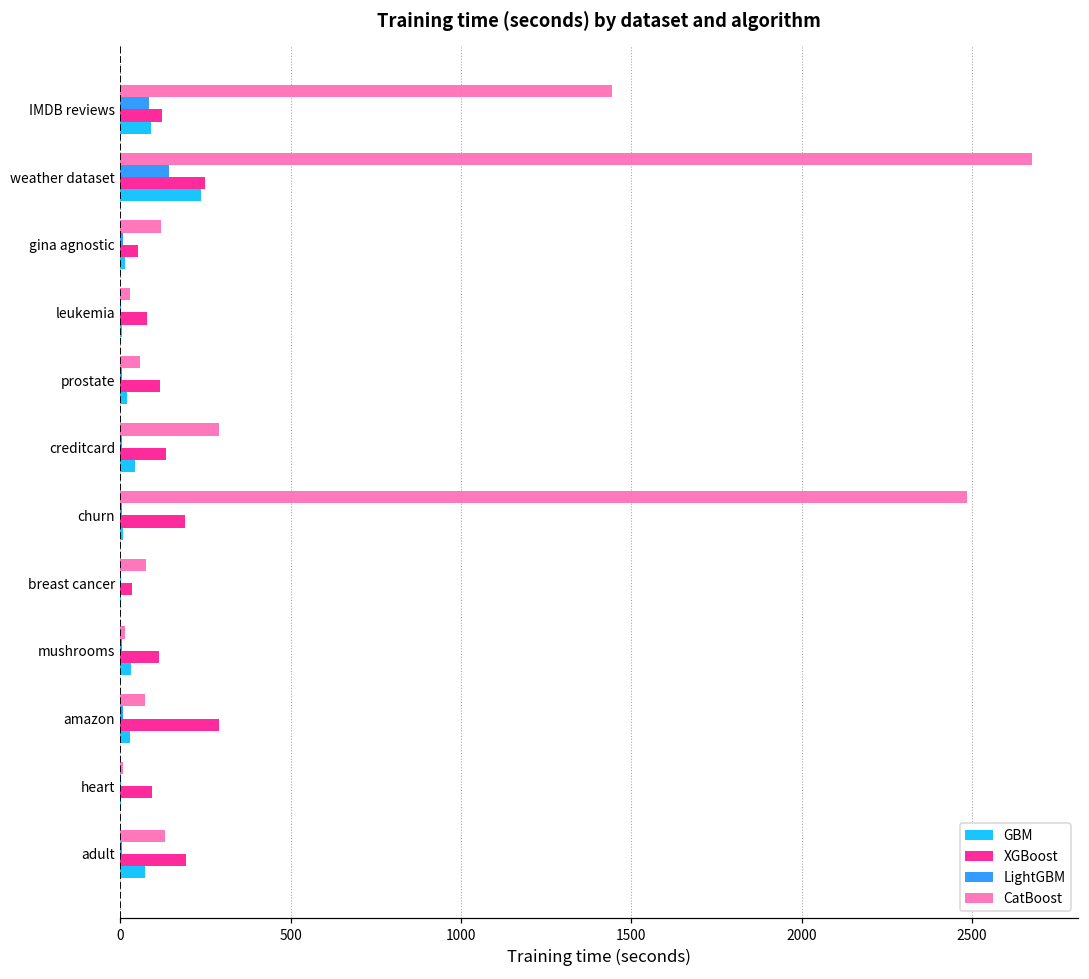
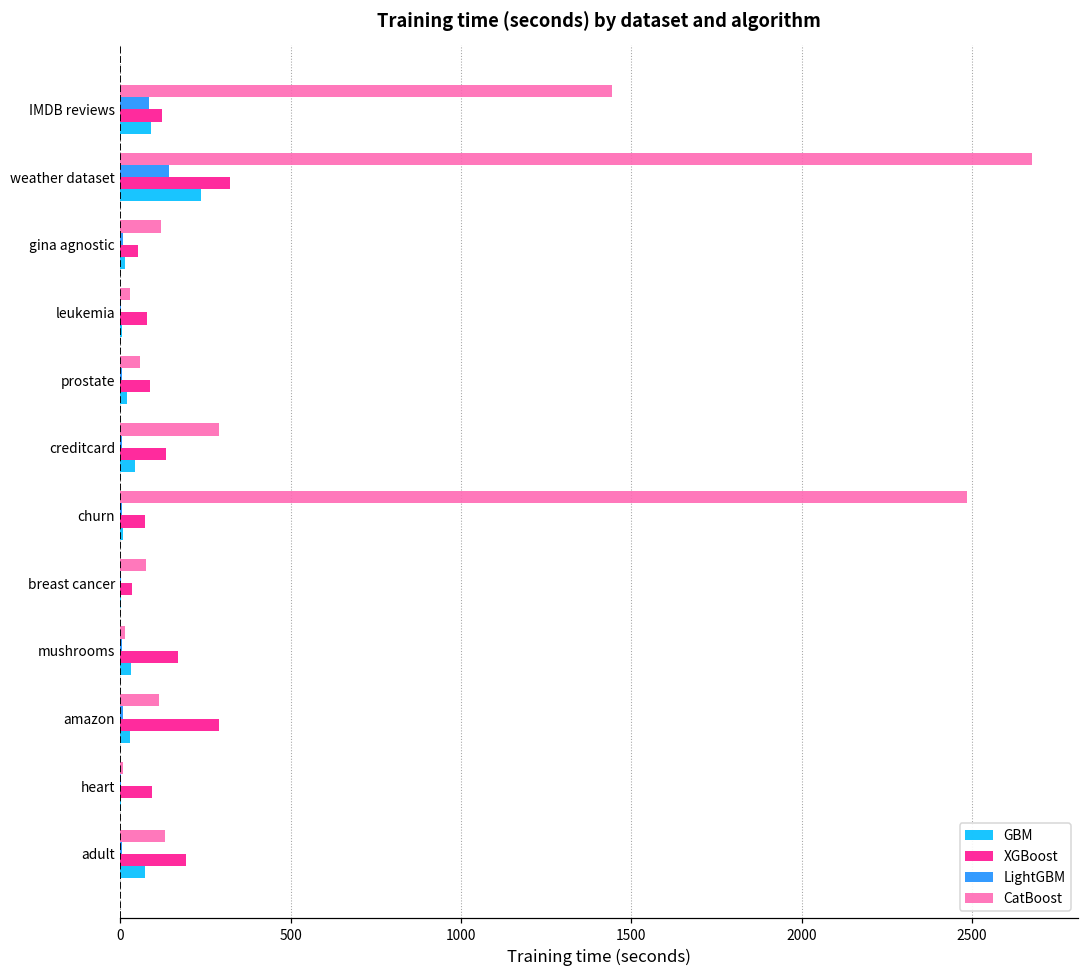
  {
    "XGBoost": {
      "IMDB reviews": 120,
-     "weather dataset": 250,
+     "weather dataset": 320,
      "gina agnostic": 50,
      "leukemia": 80,
-     "prostate": 120,
+     "prostate": 90,
      "creditcard": 130,
-     "churn": 190,
+     "churn": 70,
      "breast cancer": 40,
-     "mushrooms": 110,
+     "mushrooms": 170,
      "amazon": 290,
      "heart": 90,
      "adult": 190
    },
    "CatBoost": {
      "IMDB reviews": 1440,
      "weather dataset": 2680,
      "gina agnostic": 120,
      "leukemia": 30,
      "prostate": 60,
      "creditcard": 290,
      "churn": 2480,
      "breast cancer": 80,
      "mushrooms": 10,
-     "amazon": 70,
+     "amazon": 110,
      "adult": 130
    }
  }
